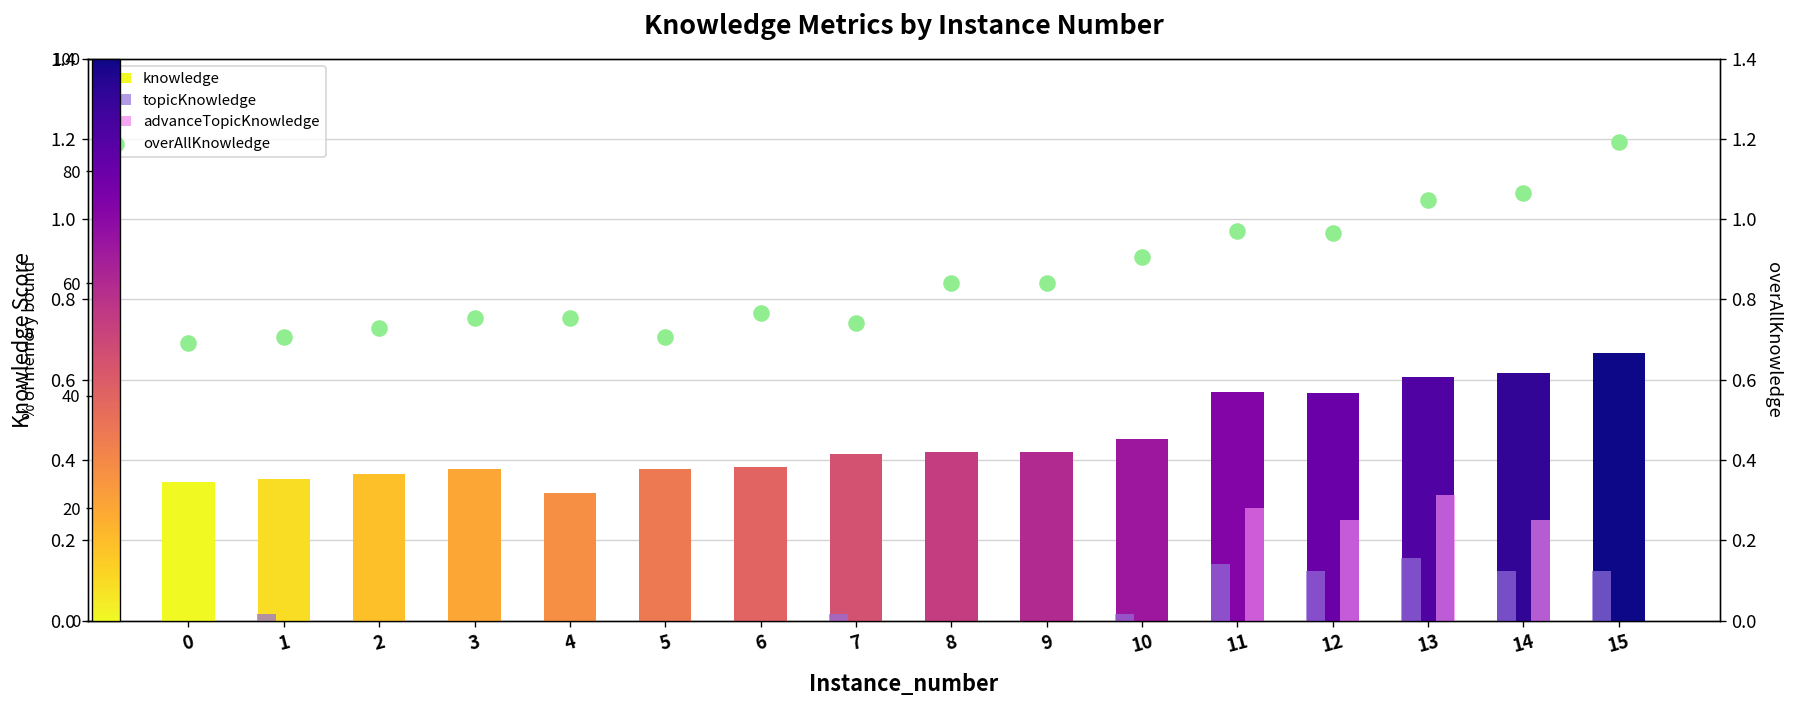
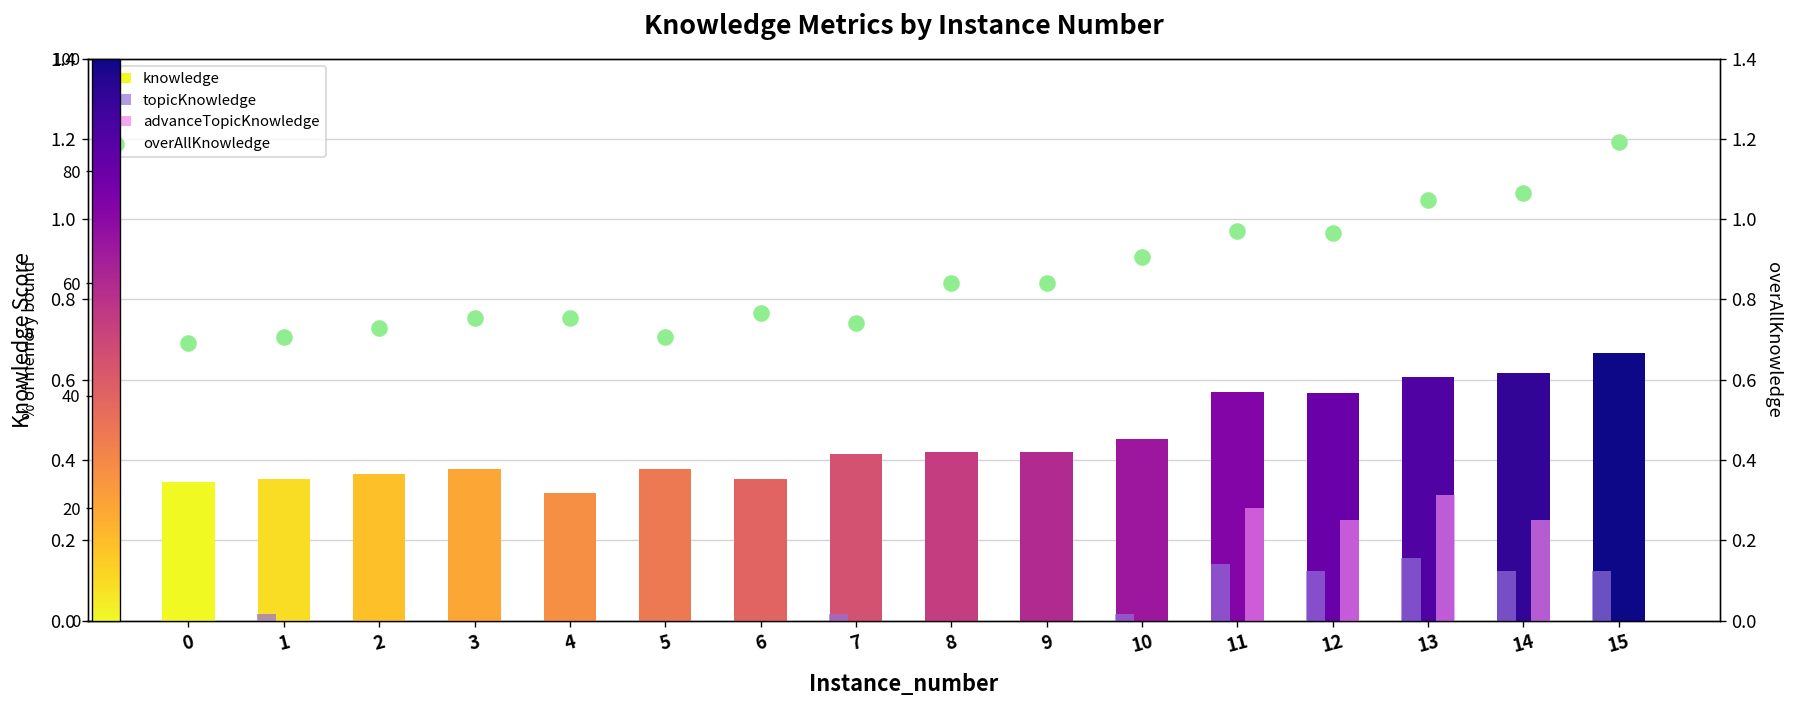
  {
    "knowledge": {
      "0": 0.35,
      "1": 0.35,
      "2": 0.36,
      "3": 0.38,
      "4": 0.32,
      "5": 0.38,
-     "6": 0.38,
+     "6": 0.35,
      "7": 0.42,
      "8": 0.42,
      "9": 0.42,
      "10": 0.45,
      "11": 0.57,
      "12": 0.57,
      "13": 0.61,
      "14": 0.62,
      "15": 0.67
    },
    "topicKnowledge": {
      "0": 0.00,
      "2": 0.00,
      "3": 0.00,
      "4": 0.00,
      "5": 0.00,
      "6": 0.00,
      "8": 0.00,
      "9": 0.00
    },
    "advanceTopicKnowledge": {
      "0": 0.00,
      "1": 0.00,
      "2": 0.00,
      "3": 0.00,
      "4": 0.00,
      "5": 0.00,
      "6": 0.00,
      "7": 0.00,
      "8": 0.00,
      "9": 0.00,
      "10": 0.00,
      "15": 0.00
    }
  }
